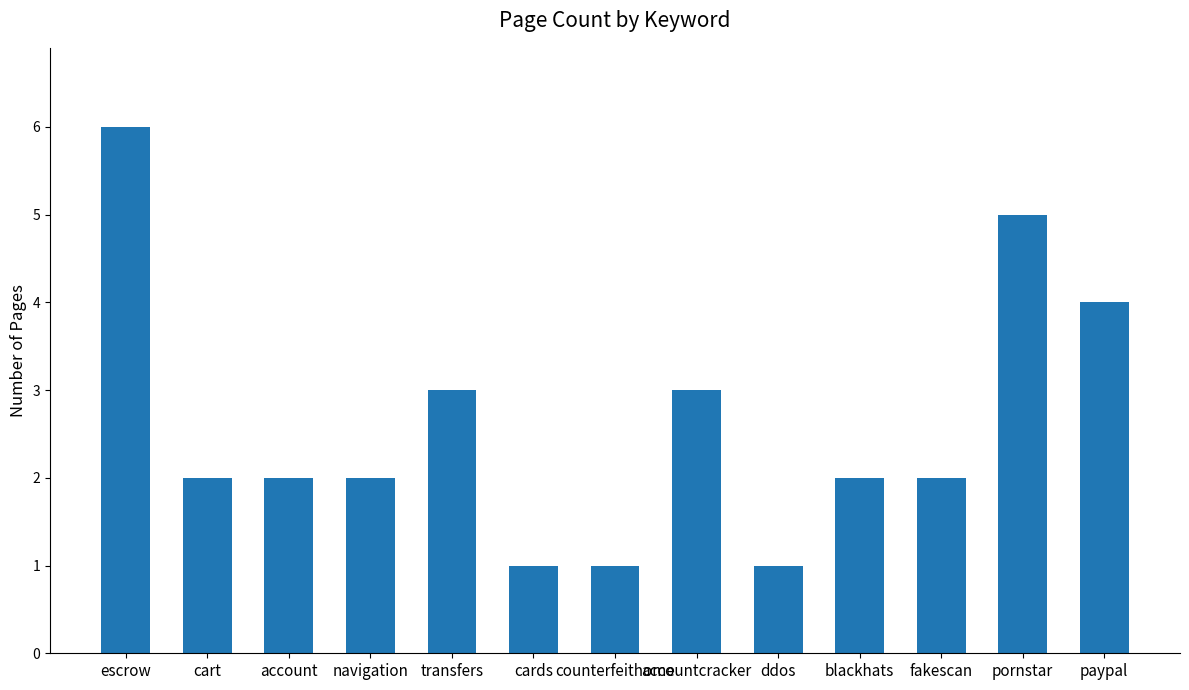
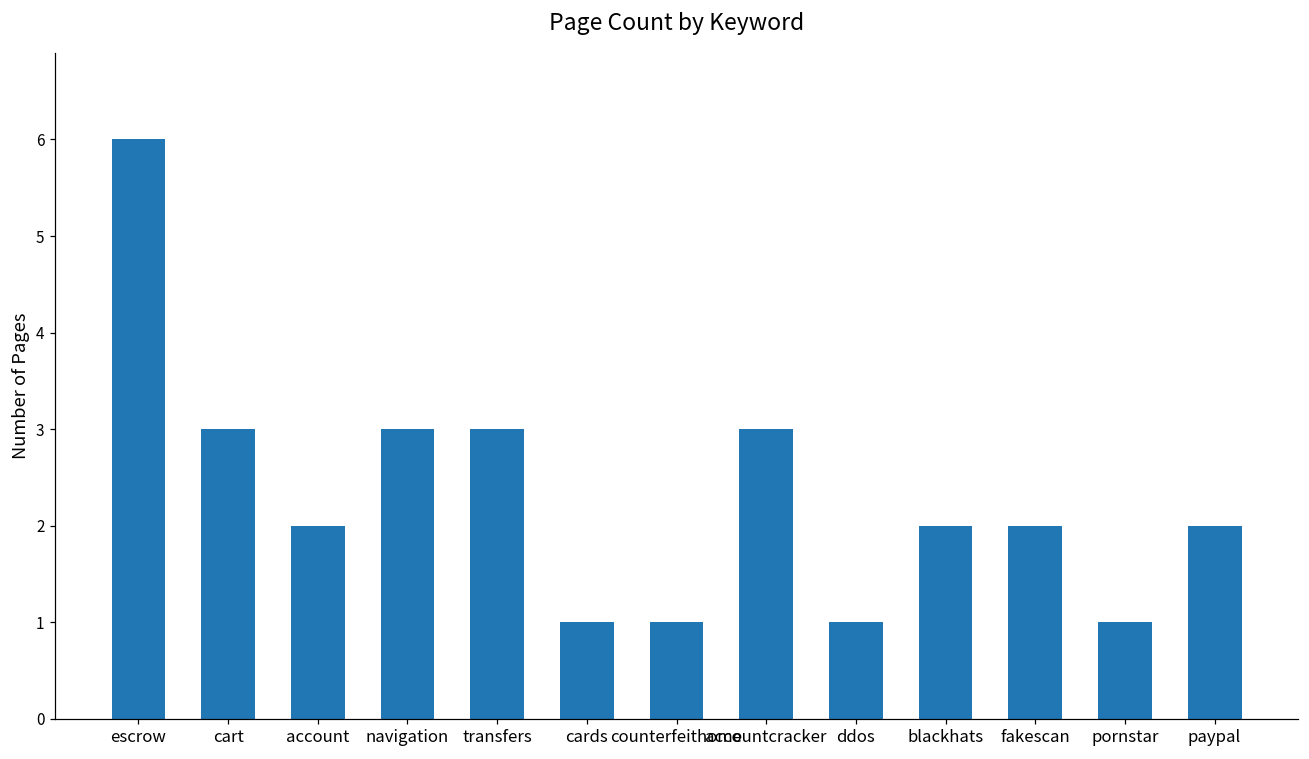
  {
    "escrow": 6,
-   "cart": 2,
+   "cart": 3,
    "account": 2,
-   "navigation": 2,
+   "navigation": 3,
    "transfers": 3,
    "cards": 1,
    "ddos": 1,
    "blackhats": 2,
    "fakescan": 2,
-   "pornstar": 5,
-   "paypal": 4
+   "pornstar": 1,
+   "paypal": 2
  }
